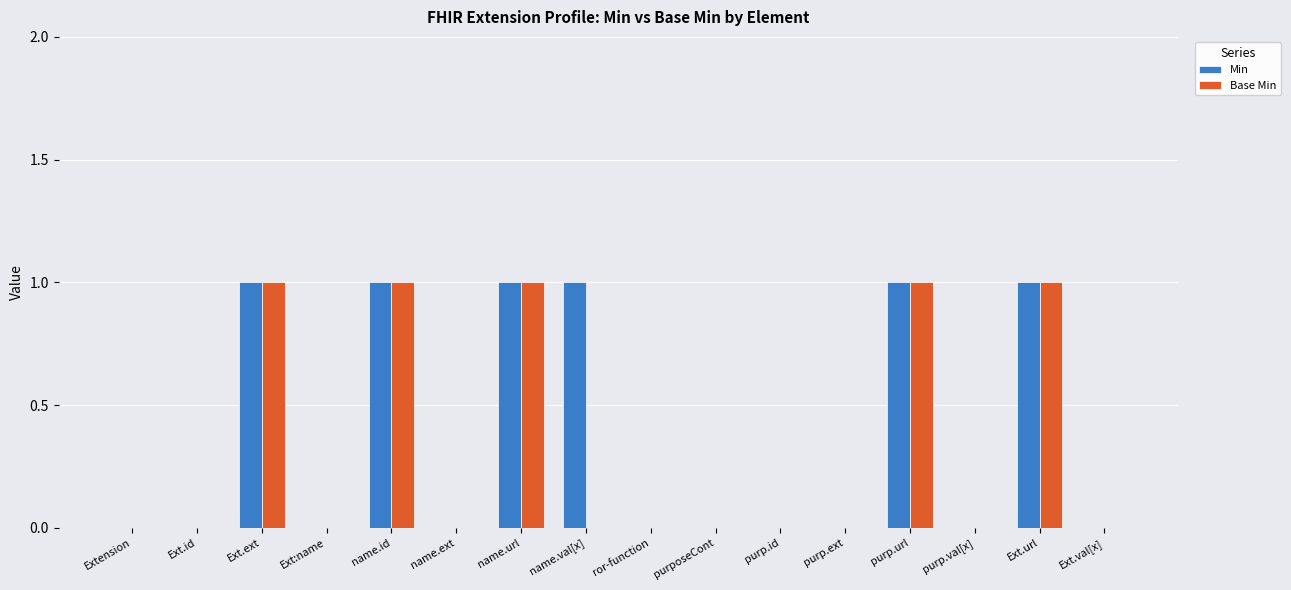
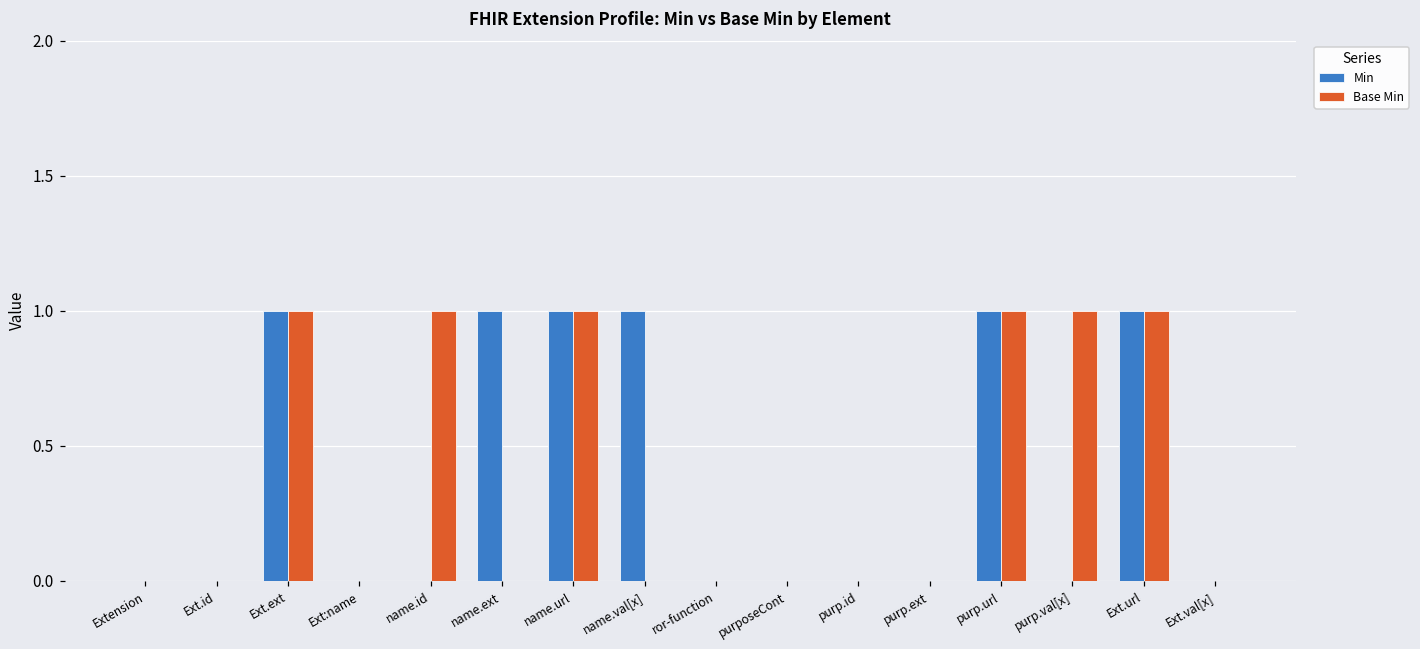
  {
    "Min": {
      "Extension": 0,
      "Ext.id": 0,
      "Ext.ext": 1,
      "Ext:name": 0,
-     "name.id": 1,
-     "name.ext": 0,
+     "name.id": 0,
+     "name.ext": 1,
      "name.url": 1,
      "name.val[x]": 1,
      "ror-function": 0,
      "purposeCont": 0,
      "purp.id": 0,
      "purp.ext": 0,
      "purp.url": 1,
      "purp.val[x]": 0,
      "Ext.url": 1,
      "Ext.val[x]": 0
    },
    "Base Min": {
      "Extension": 0,
      "Ext.id": 0,
      "Ext.ext": 1,
      "Ext:name": 0,
      "name.id": 1,
      "name.ext": 0,
      "name.url": 1,
      "name.val[x]": 0,
      "ror-function": 0,
      "purposeCont": 0,
      "purp.id": 0,
      "purp.ext": 0,
      "purp.url": 1,
-     "purp.val[x]": 0,
+     "purp.val[x]": 1,
      "Ext.url": 1,
      "Ext.val[x]": 0
    }
  }
